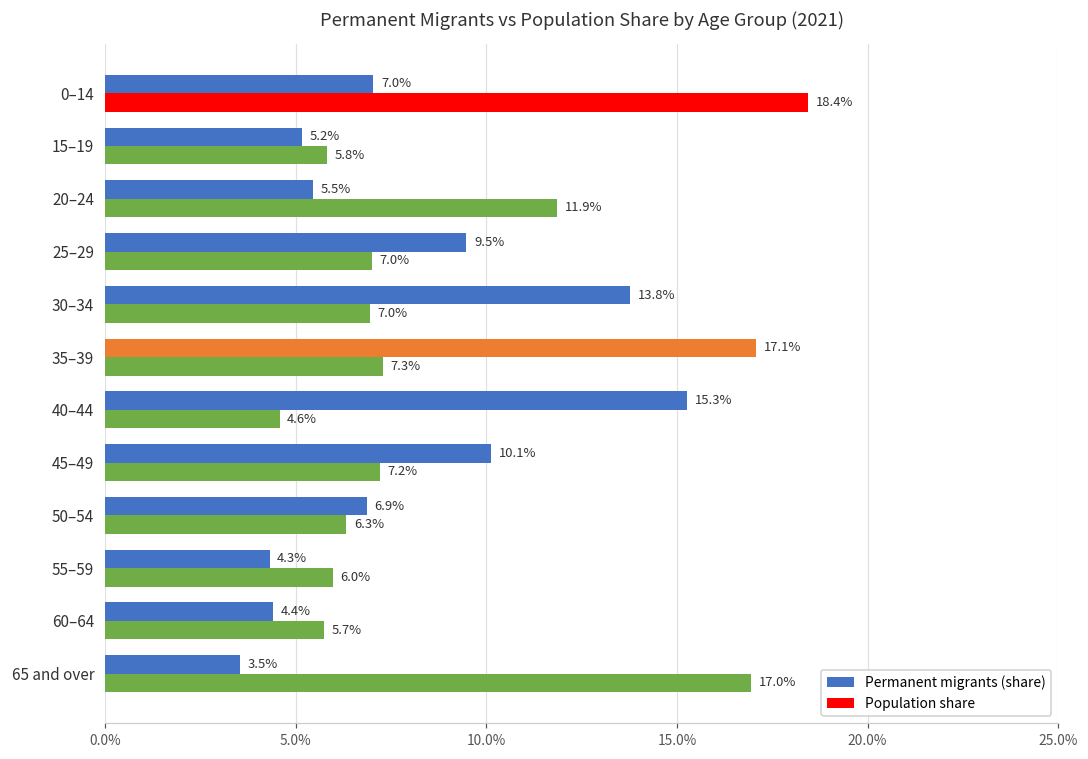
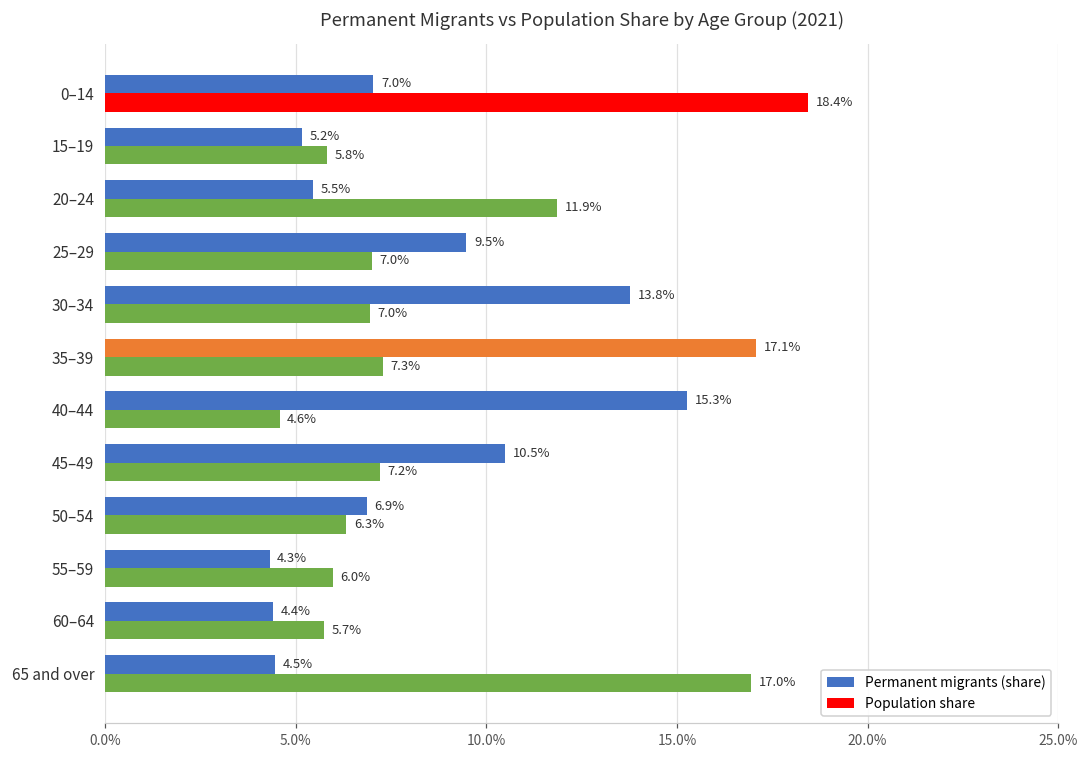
  {
    "Permanent migrants (share)": {
      "0–14": "7.0%",
      "15–19": "5.2%",
      "20–24": "5.5%",
      "25–29": "9.5%",
      "30–34": "13.8%",
      "35–39": "17.1%",
      "40–44": "15.3%",
-     "45–49": "10.1%",
+     "45–49": "10.5%",
      "50–54": "6.9%",
      "55–59": "4.3%",
      "60–64": "4.4%",
-     "65 and over": "3.5%"
+     "65 and over": "4.5%"
    },
    "Population share": {
      "0–14": "18.4%",
      "15–19": "5.8%",
      "20–24": "11.9%",
      "25–29": "7.0%",
      "30–34": "7.0%",
      "35–39": "7.3%",
      "40–44": "4.6%",
      "45–49": "7.2%",
      "50–54": "6.3%",
      "55–59": "6.0%",
      "60–64": "5.7%",
      "65 and over": "17.0%"
    }
  }
